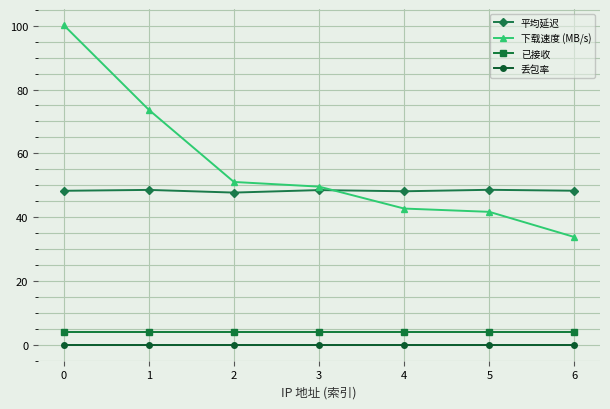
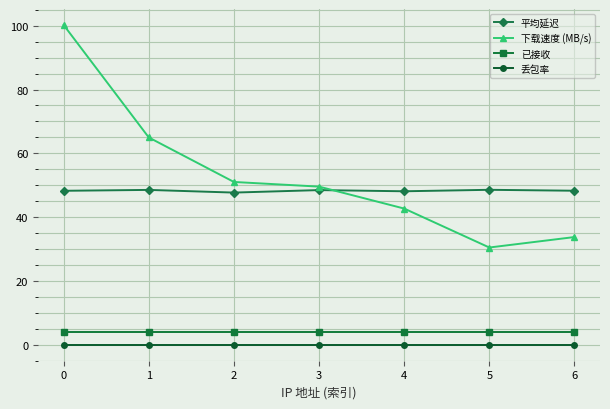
  {
    "下载速度 (MB/s)": {
      "0": 100,
-     "1": 74,
+     "1": 65,
      "2": 51,
      "3": 50,
      "4": 43,
-     "5": 42,
+     "5": 30,
      "6": 34
    }
  }
